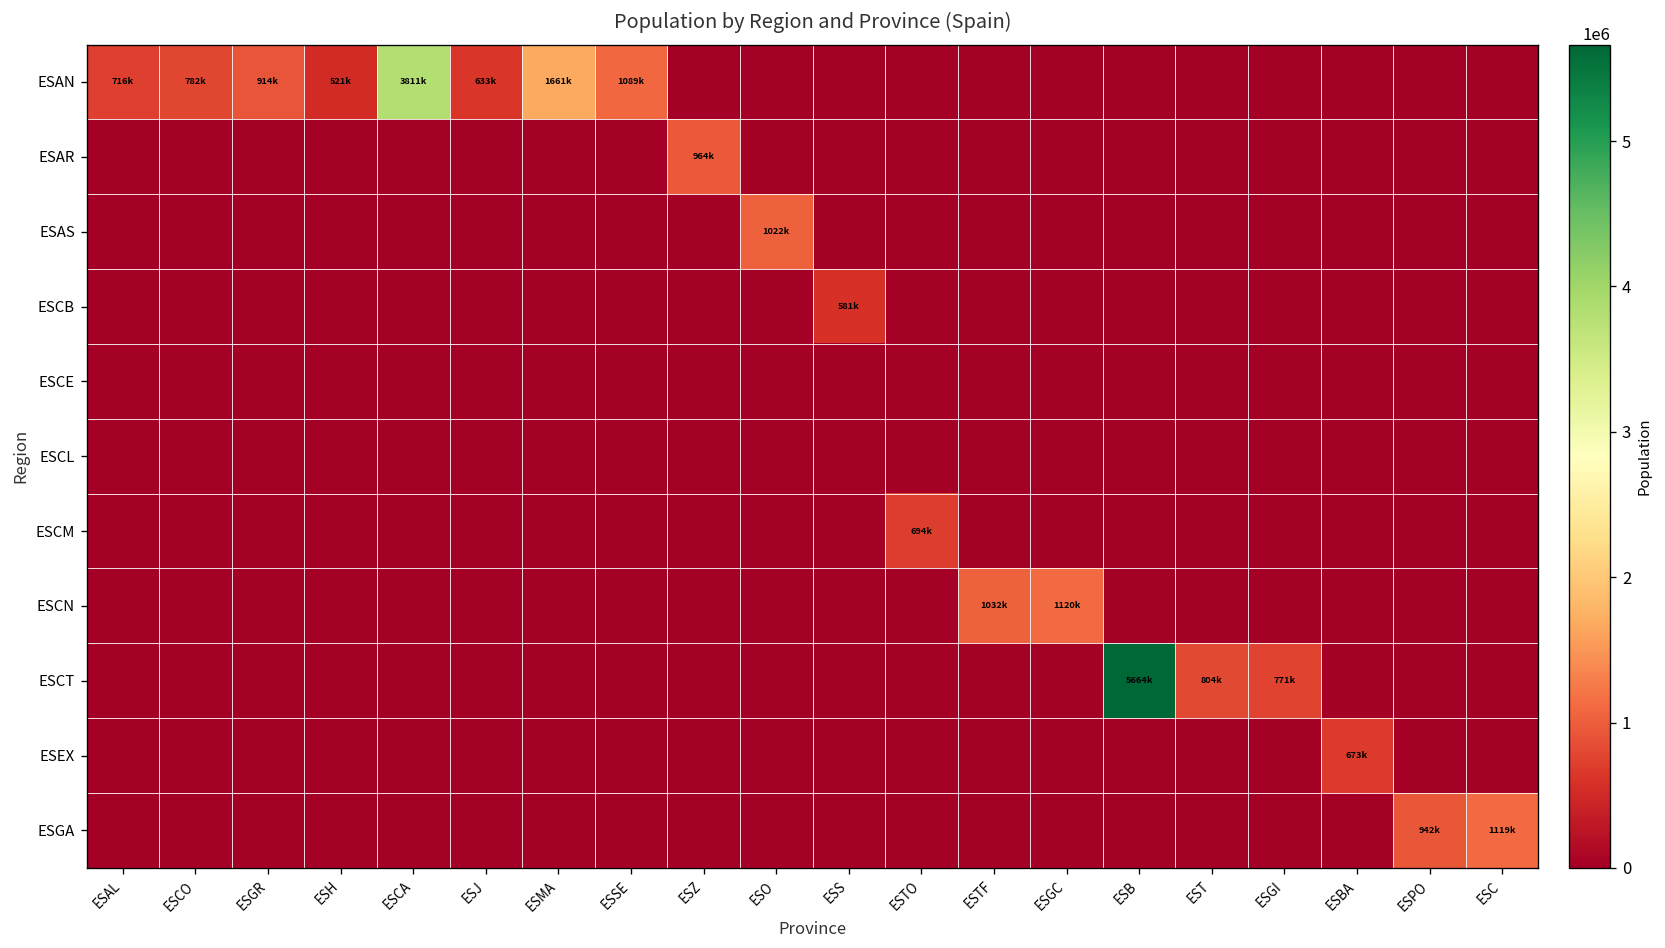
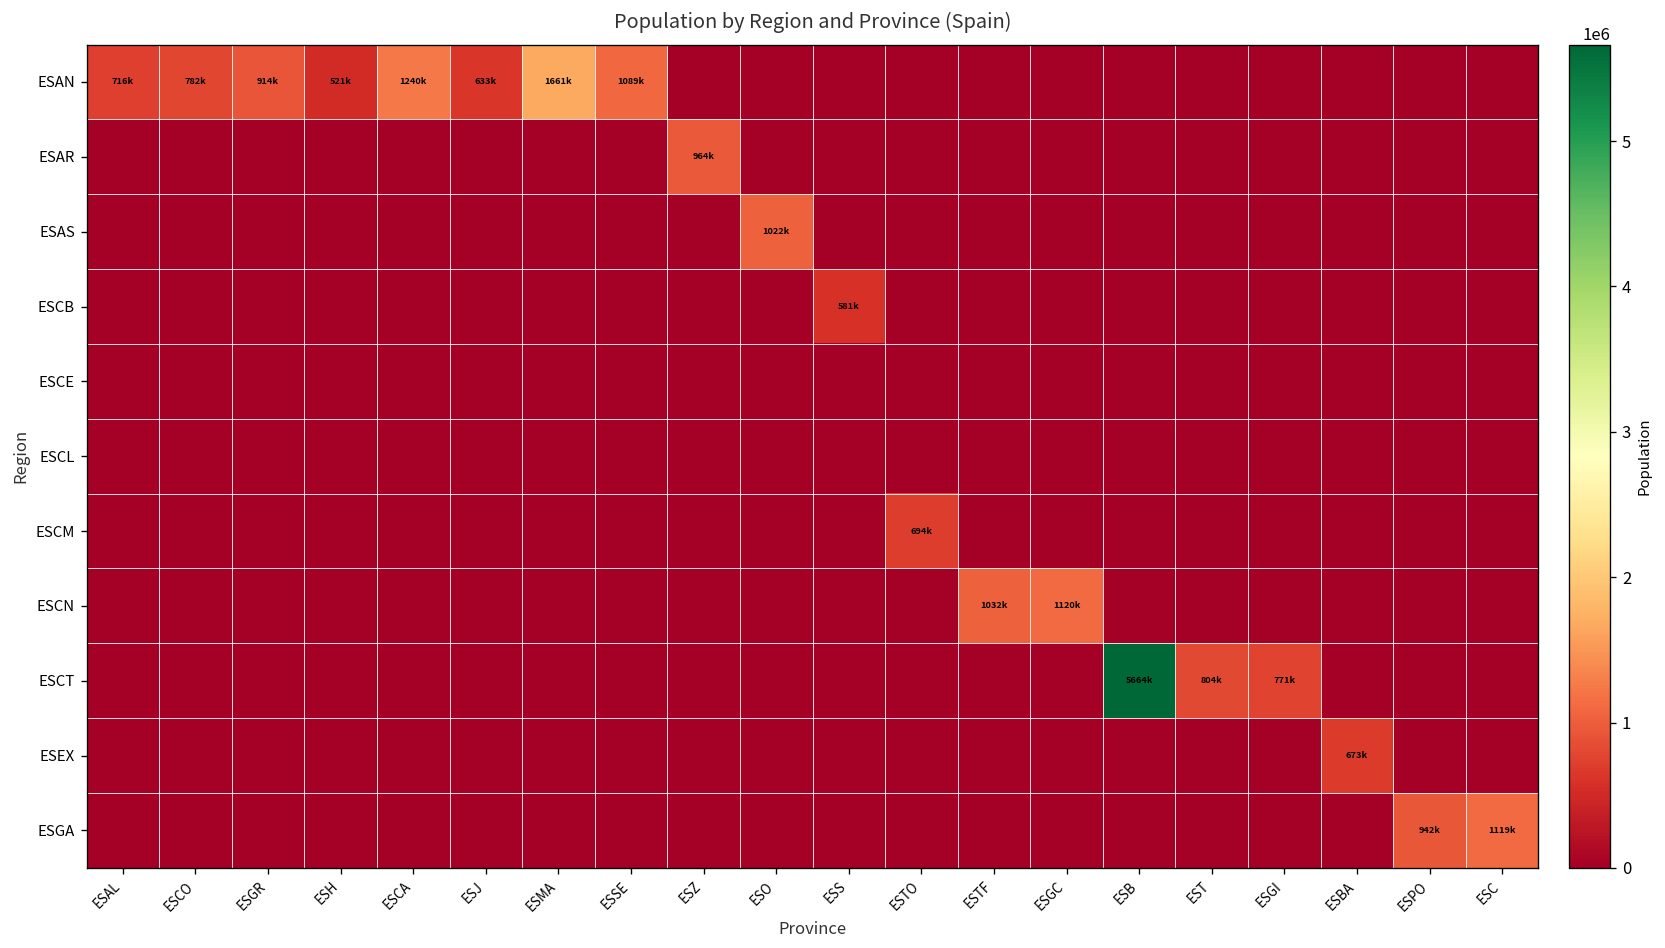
  {
    "ESAN": {
      "ESAL": "716k",
      "ESCO": "782k",
      "ESGR": "914k",
      "ESH": "521k",
-     "ESCA": "3811k",
+     "ESCA": "1240k",
      "ESJ": "633k",
      "ESMA": "1661k",
      "ESSE": "1089k"
    },
    "ESAR": {
      "ESZ": "964k"
    },
    "ESAS": {
      "ESO": "1022k"
    },
    "ESCB": {
      "ESS": "581k"
    },
    "ESCM": {
      "ESTO": "694k"
    },
    "ESCN": {
      "ESTF": "1032k",
      "ESGC": "1120k"
    },
    "ESCT": {
      "ESB": "5664k",
      "EST": "804k",
      "ESGI": "771k"
    },
    "ESEX": {
      "ESBA": "673k"
    },
    "ESGA": {
      "ESPO": "942k",
      "ESC": "1119k"
    }
  }
